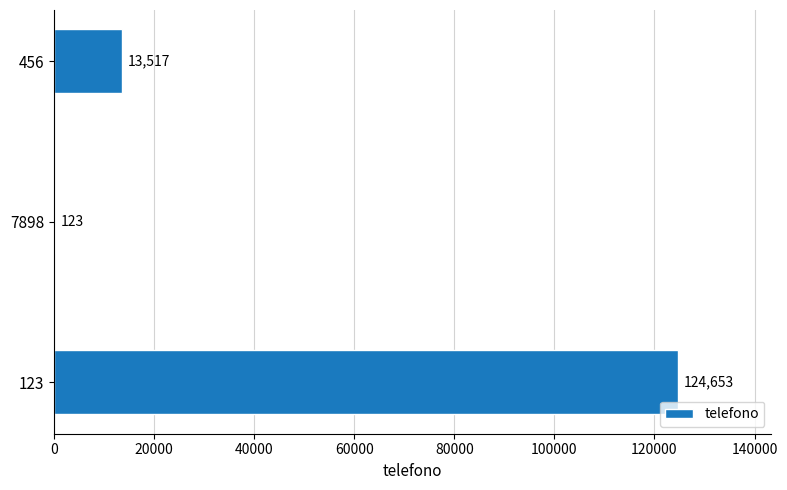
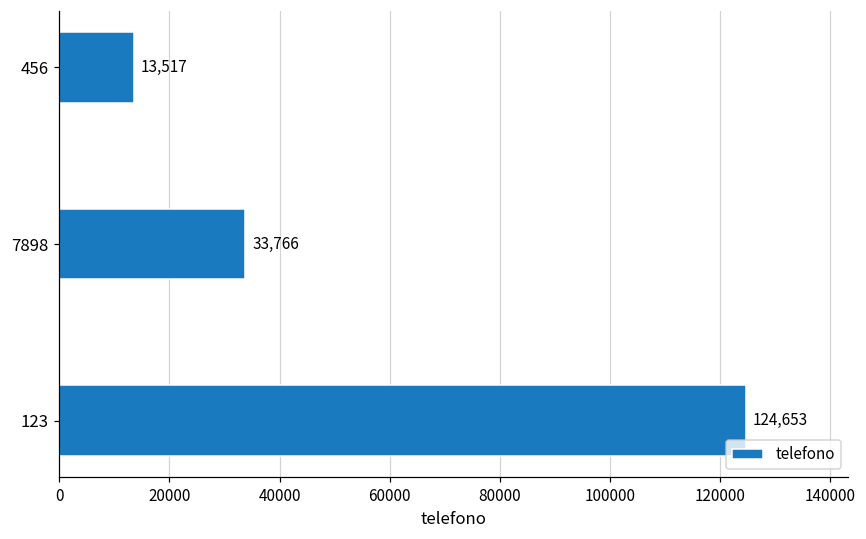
  {
    "456": "13,517",
-   "7898": "123",
+   "7898": "33,766",
    "123": "124,653"
  }
